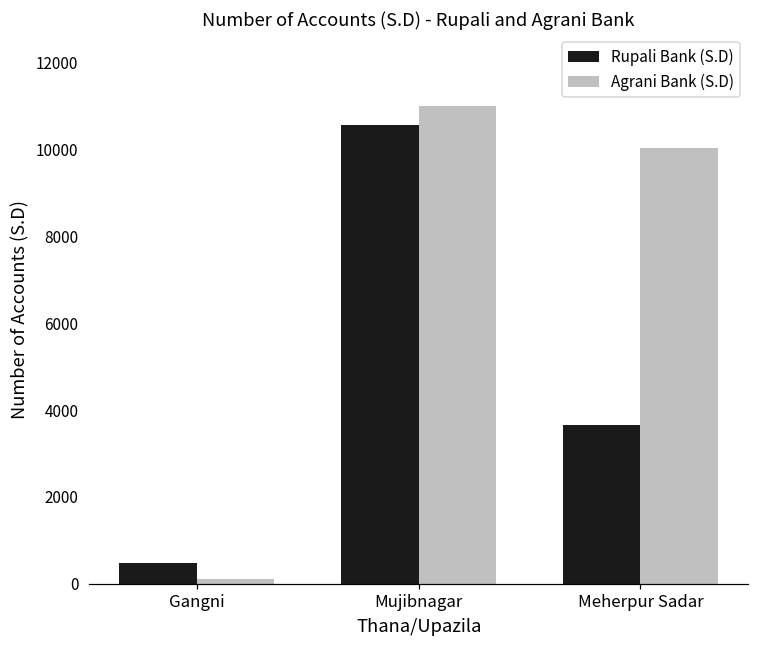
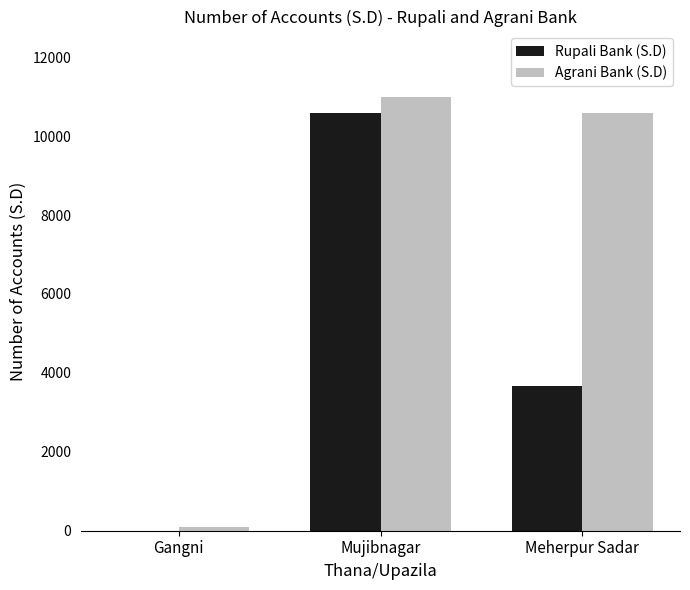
  {
    "Rupali Bank (S.D)": {
-     "Gangni": 500,
+     "Gangni": 0,
      "Mujibnagar": 10600,
      "Meherpur Sadar": 3700
    },
    "Agrani Bank (S.D)": {
      "Gangni": 100,
      "Mujibnagar": 11000,
-     "Meherpur Sadar": 10000
+     "Meherpur Sadar": 10600
    }
  }
